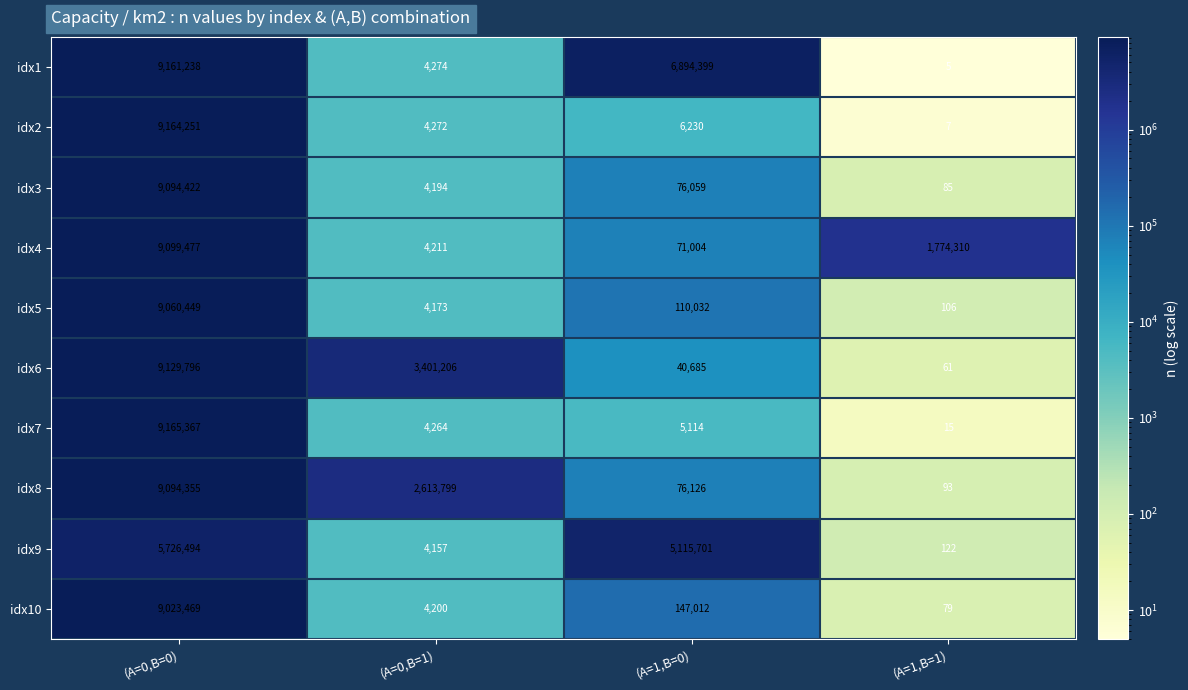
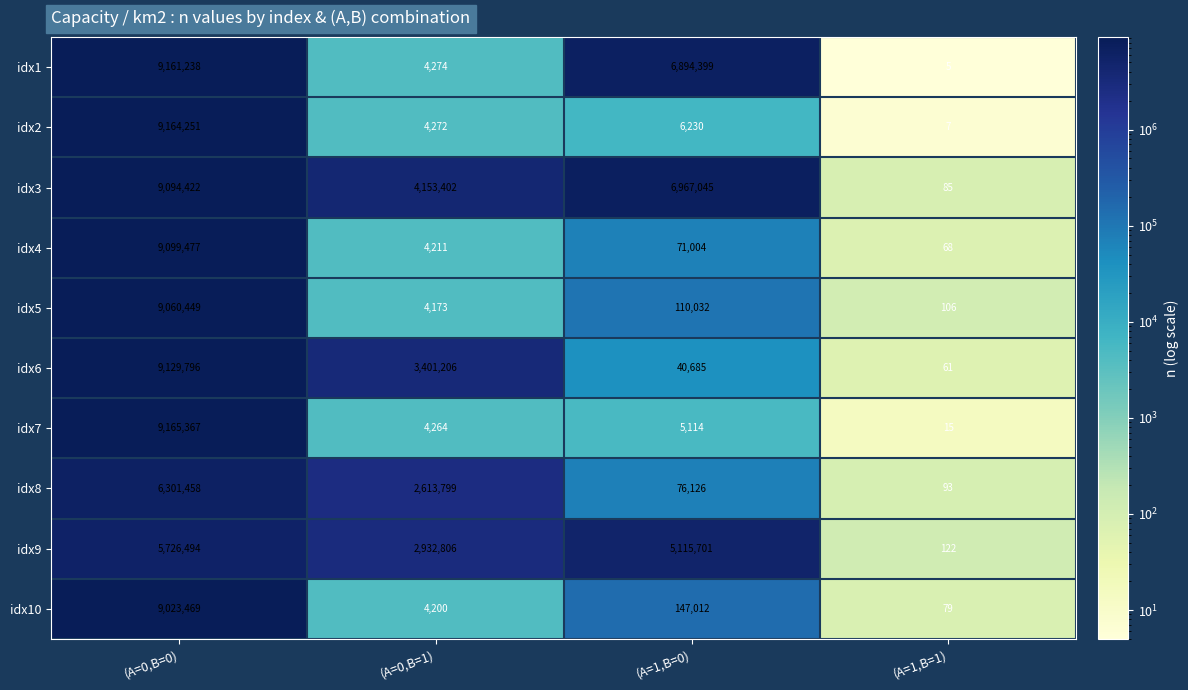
  {
    "idx1": {
      "(A=0,B=0)": "9,161,238",
      "(A=0,B=1)": "4,274",
      "(A=1,B=0)": "6,894,399"
    },
    "idx2": {
      "(A=0,B=0)": "9,164,251",
      "(A=0,B=1)": "4,272",
      "(A=1,B=0)": "6,230"
    },
    "idx3": {
      "(A=0,B=0)": "9,094,422",
-     "(A=0,B=1)": "4,194",
-     "(A=1,B=0)": "76,059",
+     "(A=0,B=1)": "4,153,402",
+     "(A=1,B=0)": "6,967,045",
      "(A=1,B=1)": "85"
    },
    "idx4": {
      "(A=0,B=0)": "9,099,477",
      "(A=0,B=1)": "4,211",
      "(A=1,B=0)": "71,004",
-     "(A=1,B=1)": "1,774,310"
+     "(A=1,B=1)": "68"
    },
    "idx5": {
      "(A=0,B=0)": "9,060,449",
      "(A=0,B=1)": "4,173",
      "(A=1,B=0)": "110,032",
      "(A=1,B=1)": "106"
    },
    "idx6": {
      "(A=0,B=0)": "9,129,796",
      "(A=0,B=1)": "3,401,206",
      "(A=1,B=0)": "40,685",
      "(A=1,B=1)": "61"
    },
    "idx7": {
      "(A=0,B=0)": "9,165,367",
      "(A=0,B=1)": "4,264",
      "(A=1,B=0)": "5,114",
      "(A=1,B=1)": "15"
    },
    "idx8": {
-     "(A=0,B=0)": "9,094,355",
+     "(A=0,B=0)": "6,301,458",
      "(A=0,B=1)": "2,613,799",
      "(A=1,B=0)": "76,126",
      "(A=1,B=1)": "93"
    },
    "idx9": {
      "(A=0,B=0)": "5,726,494",
-     "(A=0,B=1)": "4,157",
+     "(A=0,B=1)": "2,932,806",
      "(A=1,B=0)": "5,115,701",
      "(A=1,B=1)": "122"
    },
    "idx10": {
      "(A=0,B=0)": "9,023,469",
      "(A=0,B=1)": "4,200",
      "(A=1,B=0)": "147,012",
      "(A=1,B=1)": "79"
    }
  }
